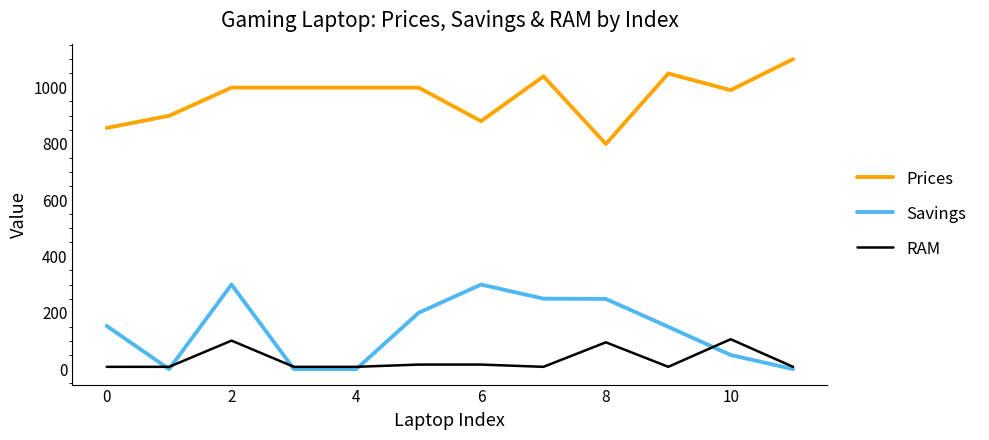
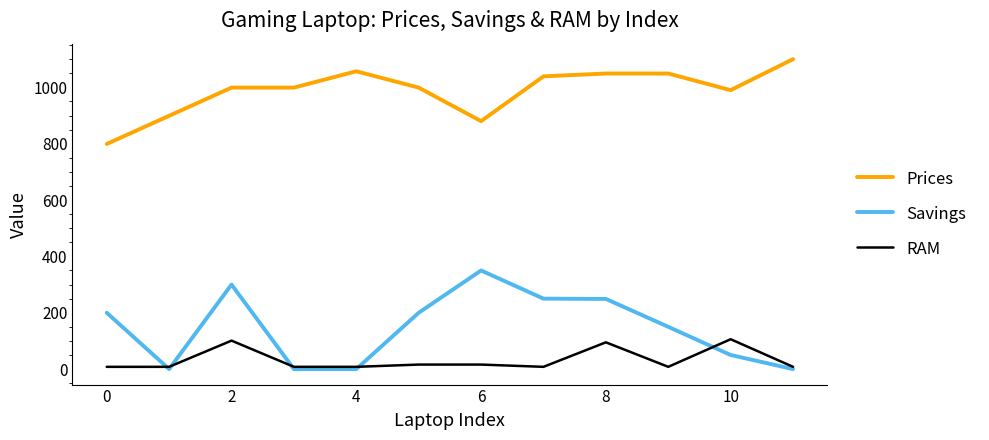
  {
    "Prices": {
-     "0": 860,
+     "0": 800,
      "2": 1000,
-     "4": 1000,
+     "4": 1060,
      "6": 880,
-     "8": 800,
+     "8": 1050,
      "10": 990
    },
    "Savings": {
-     "0": 150,
+     "0": 200,
      "2": 300,
-     "6": 300,
+     "6": 350,
      "8": 250,
      "10": 50
    },
    "RAM": {
      "0": 10,
      "2": 100,
      "6": 20,
      "8": 100,
      "10": 110
    }
  }
